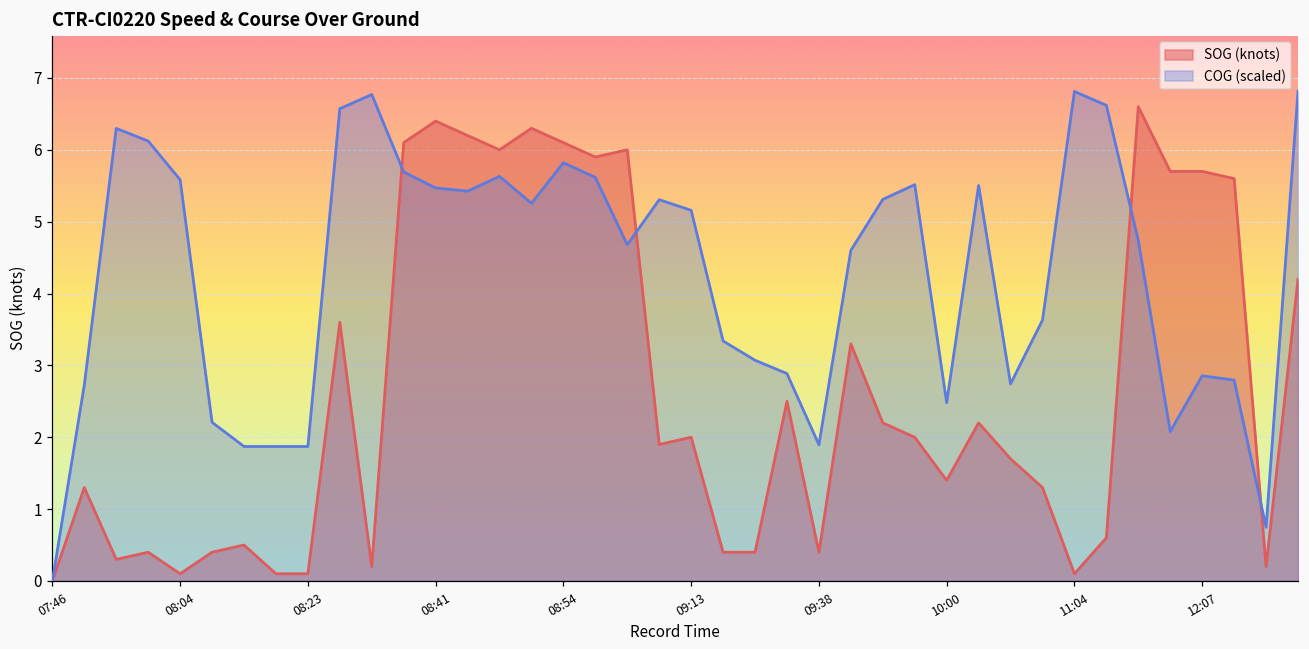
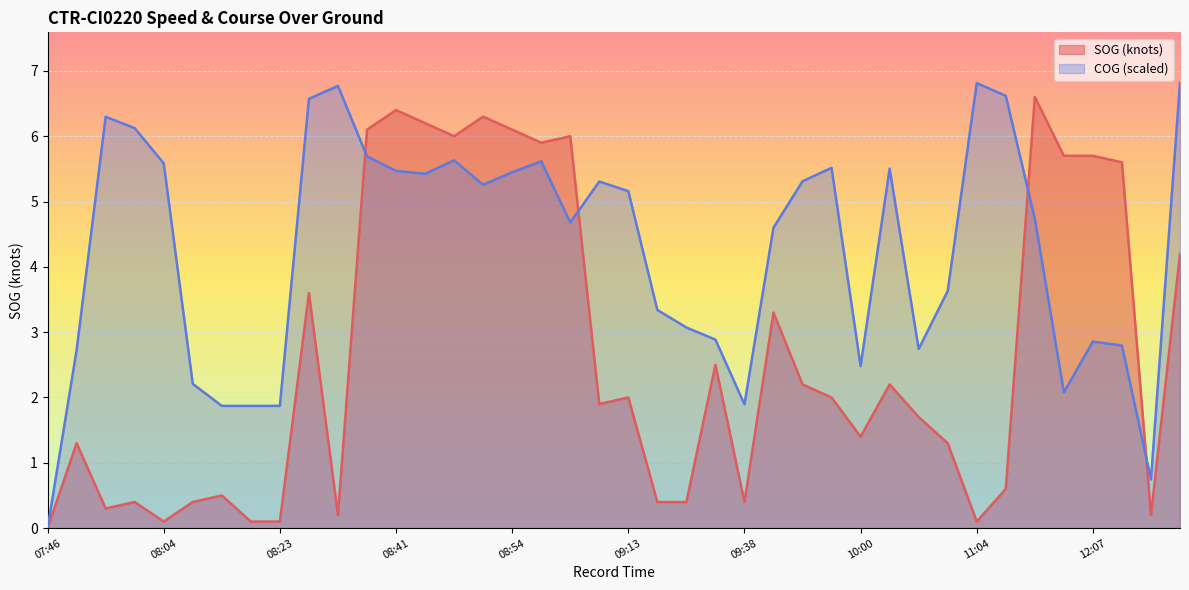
  {
    "SOG (knots)": {
      "08:04": 0.1,
      "08:23": 0.1,
      "08:41": 6.4,
      "08:54": 6.1,
      "09:13": 2.0,
      "09:38": 0.4,
      "10:00": 1.4,
      "11:04": 0.1,
      "12:07": 5.7
    },
    "COG (scaled)": {
      "08:04": 5.6,
      "08:23": 1.9,
      "08:41": 5.5,
-     "08:54": 5.8,
+     "08:54": 5.4,
      "09:13": 5.2,
      "09:38": 1.9,
      "10:00": 2.5,
      "11:04": 6.8,
      "12:07": 2.9
    }
  }
